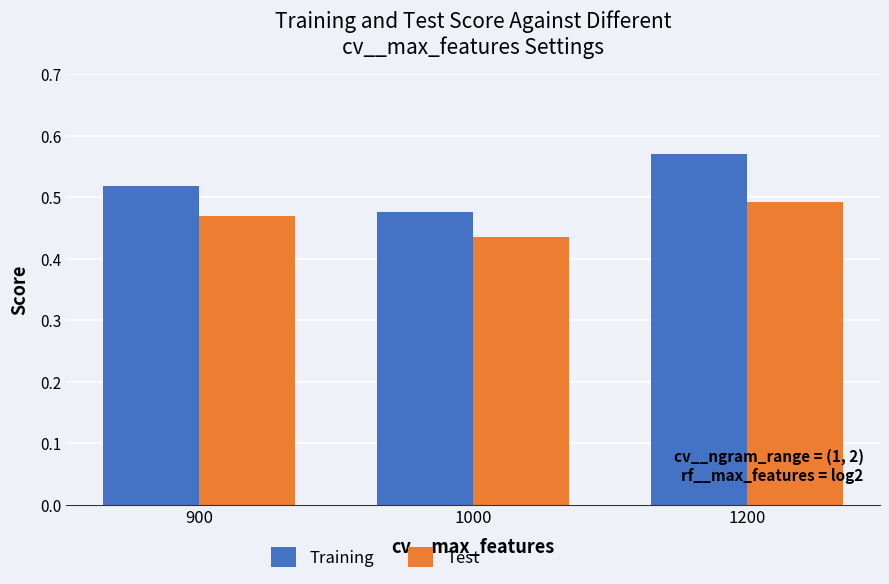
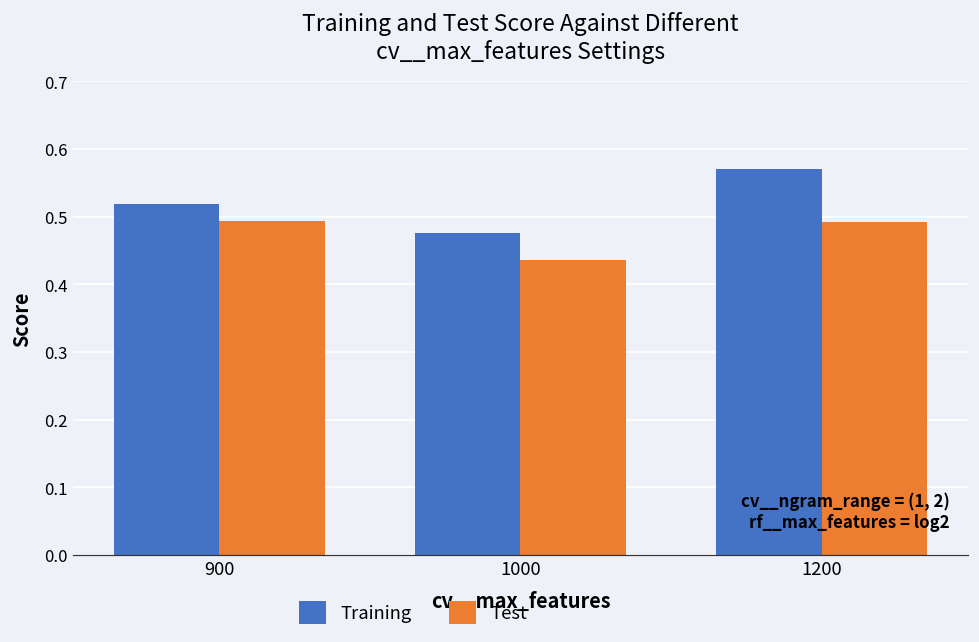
  {
    "Training": {
      "900": 0.52,
      "1000": 0.48,
      "1200": 0.57
    },
    "Test": {
-     "900": 0.47,
+     "900": 0.49,
      "1000": 0.44
    }
  }
